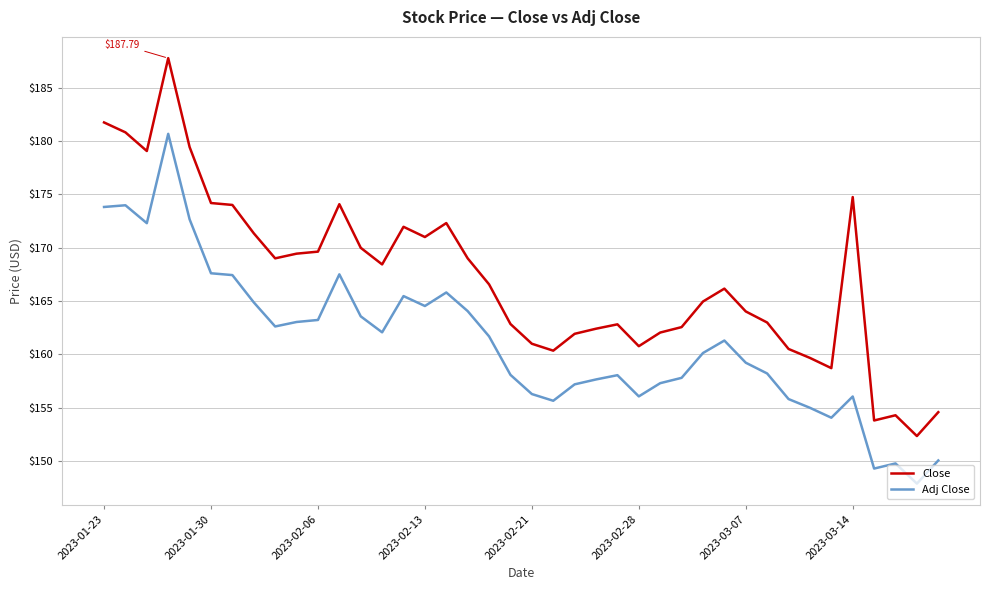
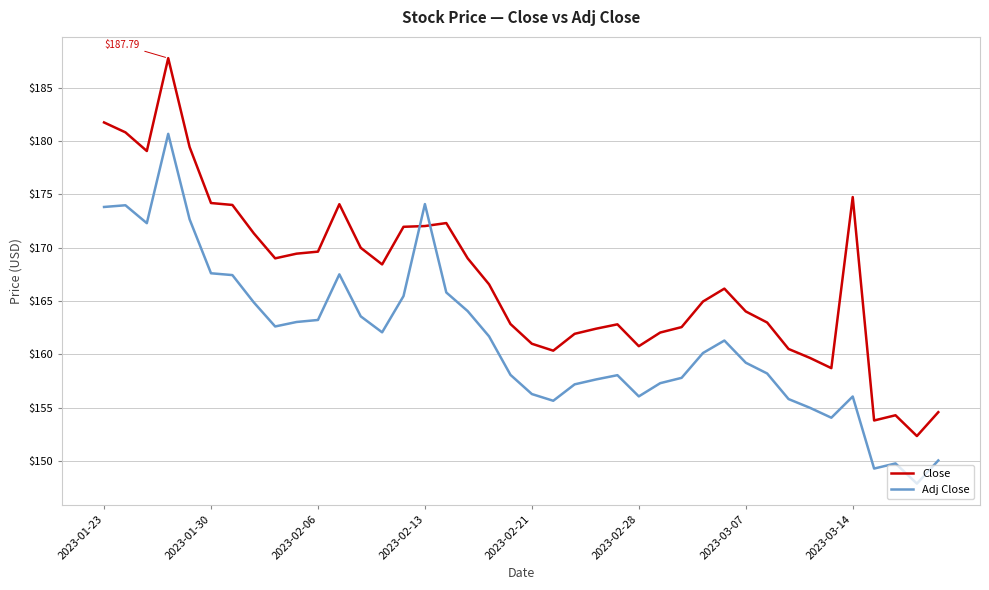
  {
    "Close": {
      "2023-01-23": "$181.8",
      "2023-01-30": "$174.2",
      "2023-02-06": "$169.6",
-     "2023-02-13": "$171.0",
+     "2023-02-13": "$172.0",
      "2023-02-21": "$161.0",
      "2023-02-28": "$160.8",
      "2023-03-07": "$164.0",
      "2023-03-14": "$174.8"
    },
    "Adj Close": {
      "2023-01-23": "$173.8",
      "2023-01-30": "$167.6",
      "2023-02-06": "$163.2",
-     "2023-02-13": "$164.5",
+     "2023-02-13": "$174.1",
      "2023-02-21": "$156.3",
      "2023-02-28": "$156.1",
      "2023-03-07": "$159.2",
      "2023-03-14": "$156.1"
    }
  }
